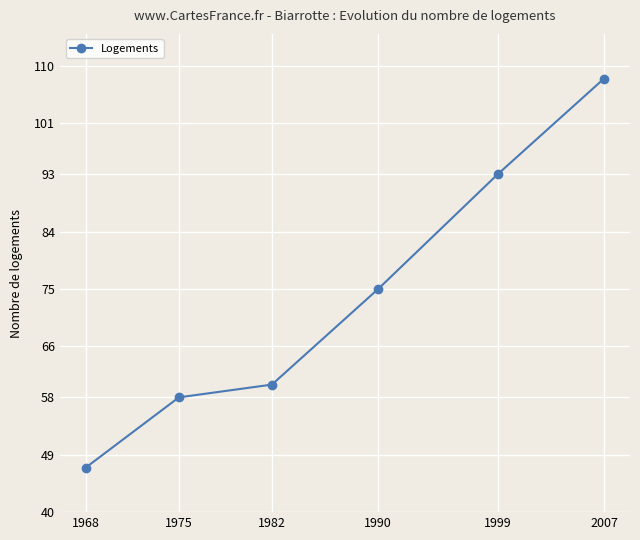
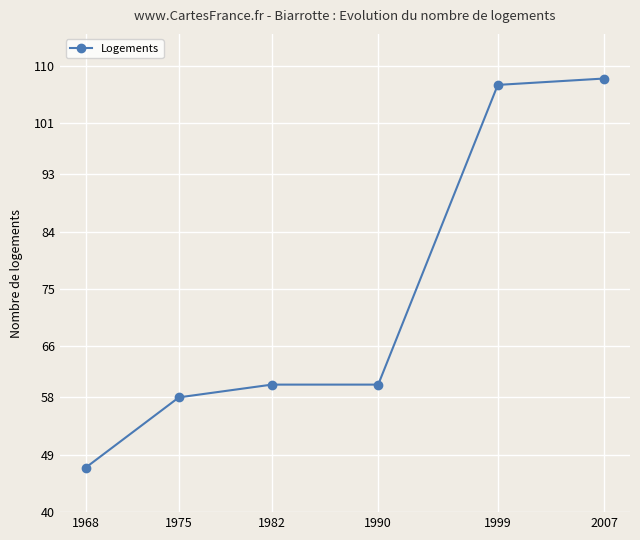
  {
    "1968": 47,
    "1975": 58,
    "1982": 60,
-   "1990": 75,
-   "1999": 93,
+   "1990": 60,
+   "1999": 107,
    "2007": 108
  }
